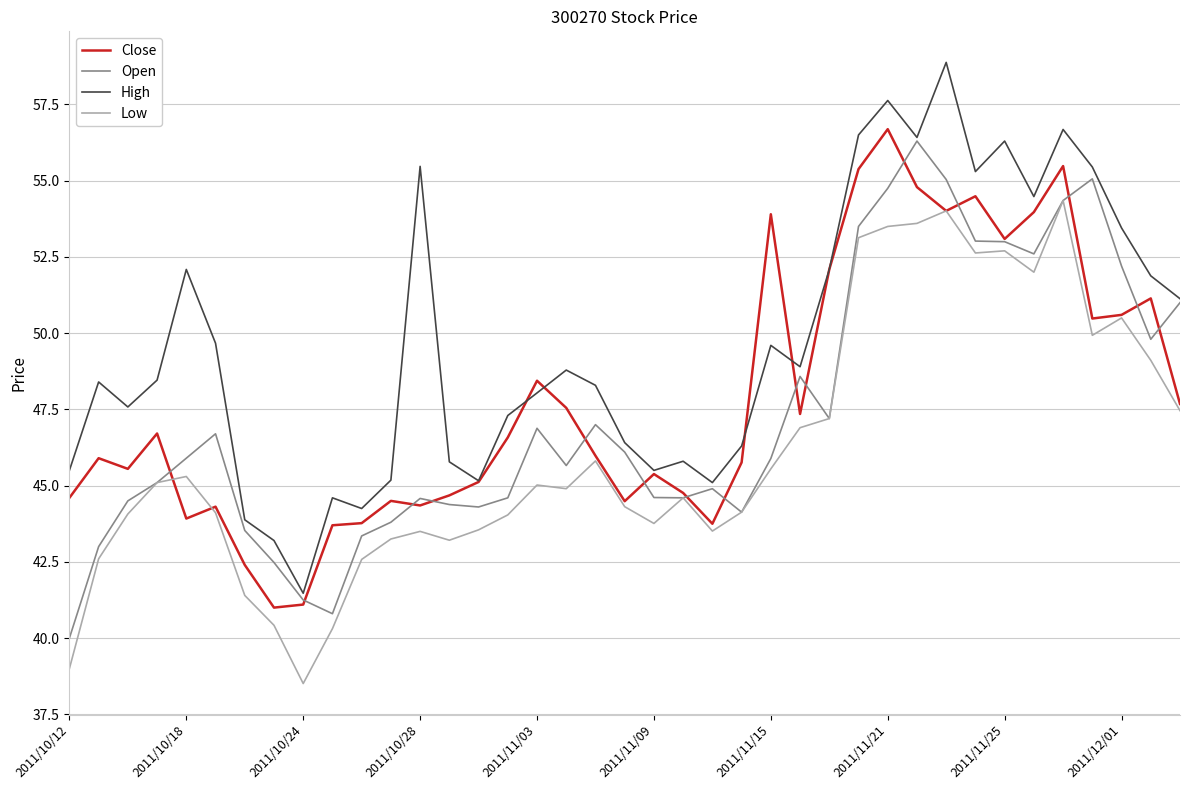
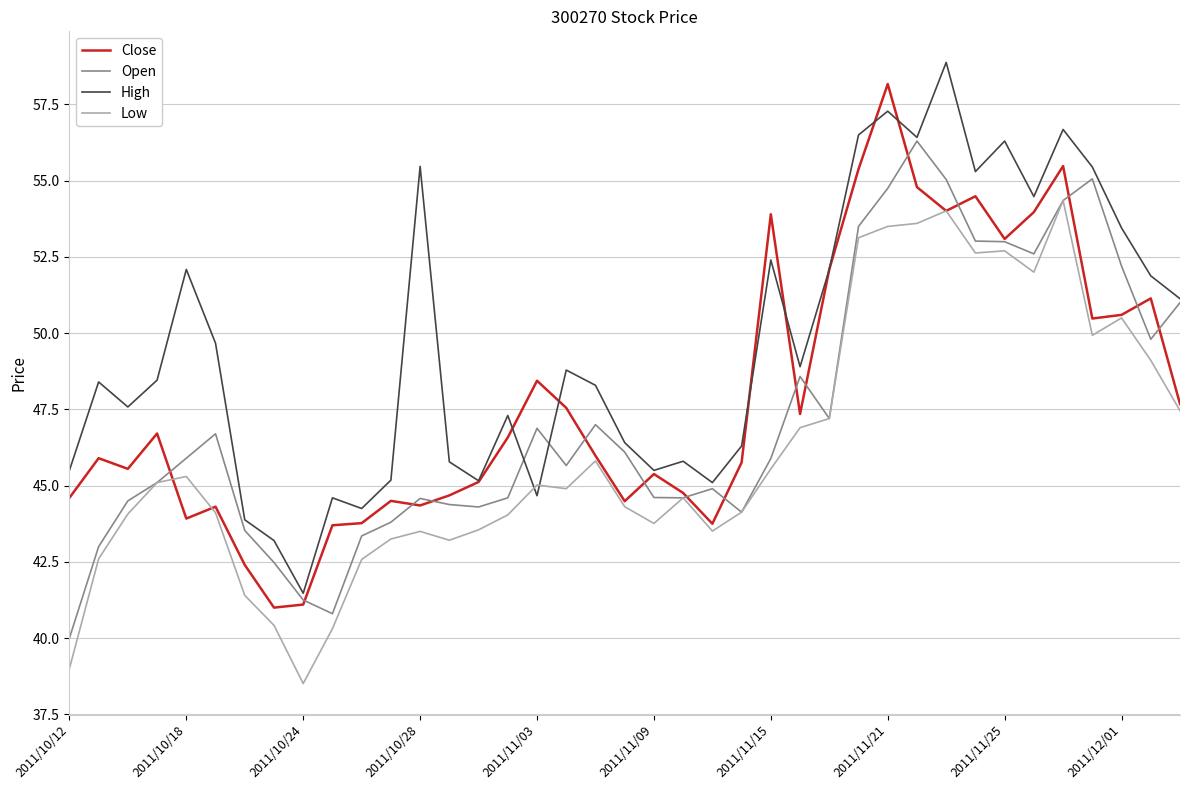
  {
    "Close": {
      "2011/10/12": 44.6,
      "2011/10/18": 43.9,
      "2011/10/24": 41.1,
      "2011/10/28": 44.4,
      "2011/11/03": 48.4,
      "2011/11/09": 45.4,
      "2011/11/15": 53.9,
-     "2011/11/21": 56.7,
+     "2011/11/21": 58.2,
      "2011/11/25": 53.1,
      "2011/12/01": 50.6
    },
    "High": {
      "2011/10/12": 45.5,
      "2011/10/18": 52.1,
      "2011/10/24": 41.5,
      "2011/10/28": 55.5,
-     "2011/11/03": 48.0,
+     "2011/11/03": 44.7,
      "2011/11/09": 45.5,
-     "2011/11/15": 49.6,
-     "2011/11/21": 57.6,
+     "2011/11/15": 52.4,
+     "2011/11/21": 57.3,
      "2011/11/25": 56.3,
      "2011/12/01": 53.5
    }
  }
